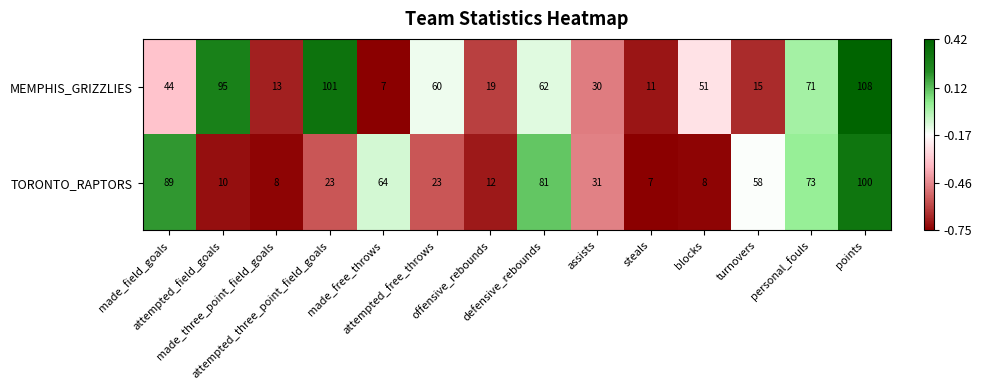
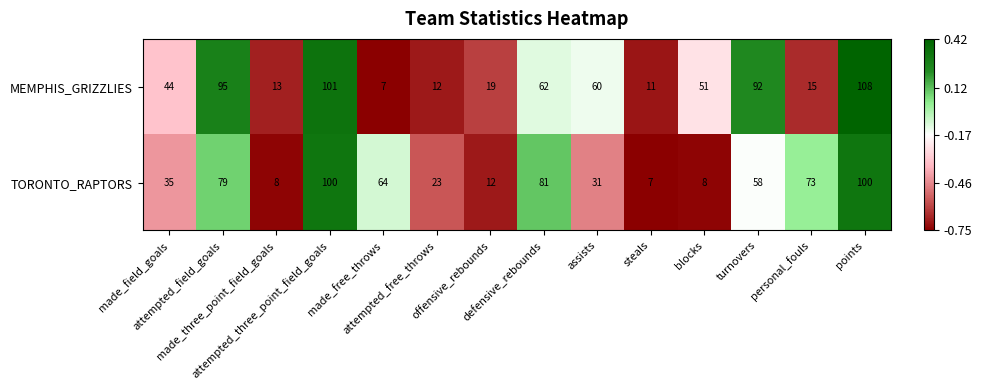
  {
    "MEMPHIS_GRIZZLIES": {
      "made_field_goals": 44,
      "attempted_field_goals": 95,
      "made_three_point_field_goals": 13,
      "attempted_three_point_field_goals": 101,
      "made_free_throws": 7,
-     "attempted_free_throws": 60,
+     "attempted_free_throws": 12,
      "offensive_rebounds": 19,
      "defensive_rebounds": 62,
-     "assists": 30,
+     "assists": 60,
      "steals": 11,
      "blocks": 51,
-     "turnovers": 15,
-     "personal_fouls": 71,
+     "turnovers": 92,
+     "personal_fouls": 15,
      "points": 108
    },
    "TORONTO_RAPTORS": {
-     "made_field_goals": 89,
-     "attempted_field_goals": 10,
+     "made_field_goals": 35,
+     "attempted_field_goals": 79,
      "made_three_point_field_goals": 8,
-     "attempted_three_point_field_goals": 23,
+     "attempted_three_point_field_goals": 100,
      "made_free_throws": 64,
      "attempted_free_throws": 23,
      "offensive_rebounds": 12,
      "defensive_rebounds": 81,
      "assists": 31,
      "steals": 7,
      "blocks": 8,
      "turnovers": 58,
      "personal_fouls": 73,
      "points": 100
    }
  }
